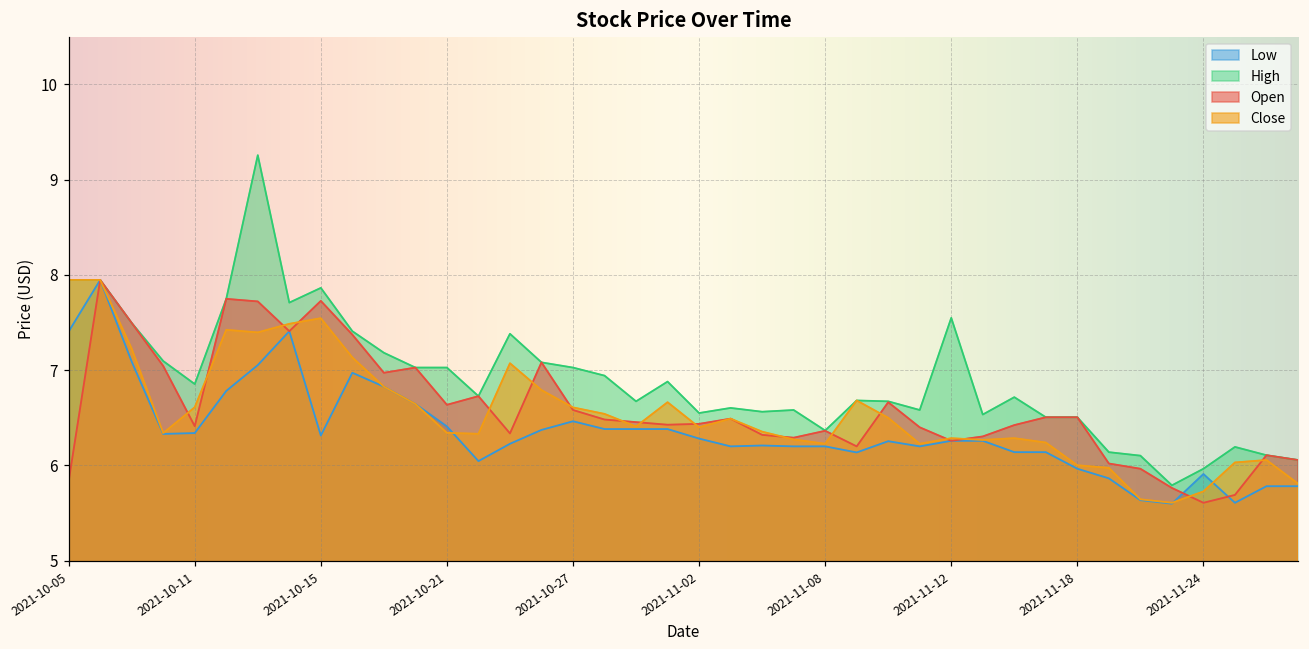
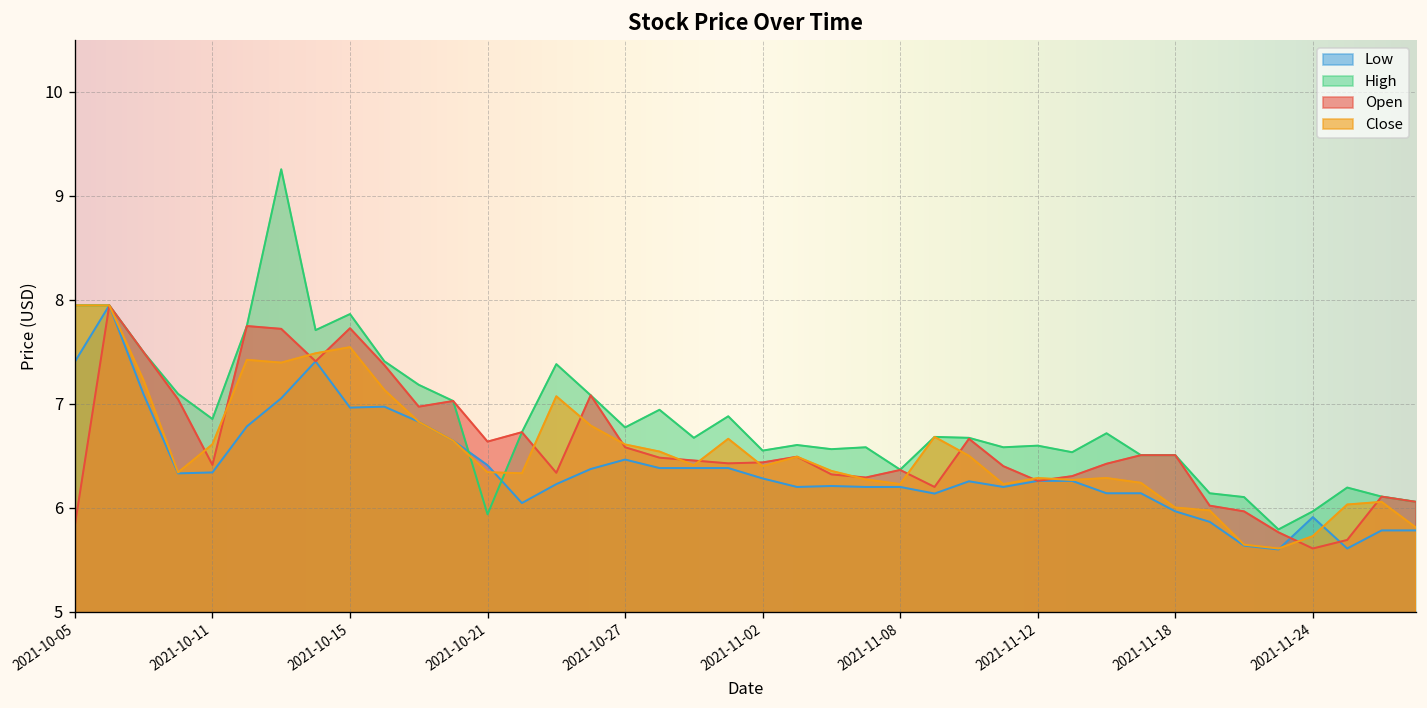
  {
    "Low": {
      "2021-10-05": 7.4,
      "2021-10-11": 6.3,
-     "2021-10-15": 6.3,
+     "2021-10-15": 7.0,
      "2021-10-21": 6.4,
      "2021-10-27": 6.5,
      "2021-11-02": 6.3,
      "2021-11-18": 6.0,
      "2021-11-24": 5.9
    },
    "High": {
      "2021-10-11": 6.9,
      "2021-10-15": 7.9,
-     "2021-10-21": 7.0,
-     "2021-10-27": 7.0,
+     "2021-10-21": 5.9,
+     "2021-10-27": 6.8,
      "2021-11-02": 6.5,
-     "2021-11-12": 7.5,
+     "2021-11-12": 6.6,
      "2021-11-24": 6.0
    },
    "Open": {
      "2021-10-05": 5.8,
      "2021-10-11": 6.4,
      "2021-10-15": 7.7,
      "2021-10-21": 6.6,
      "2021-11-02": 6.4,
      "2021-11-24": 5.6
    },
    "Close": {
      "2021-10-11": 6.6,
      "2021-10-15": 7.5,
      "2021-10-21": 6.3,
      "2021-11-02": 6.4,
      "2021-11-18": 6.0,
      "2021-11-24": 5.7
    }
  }
